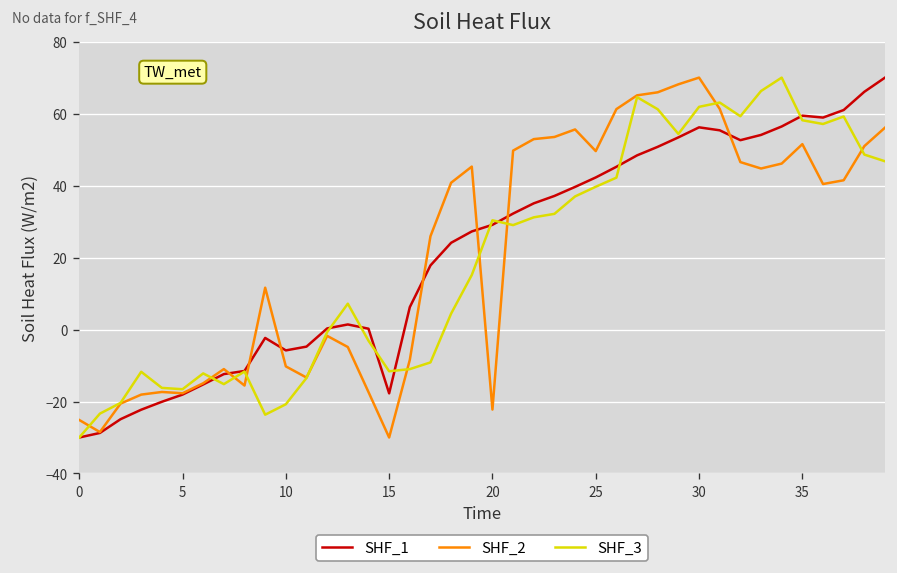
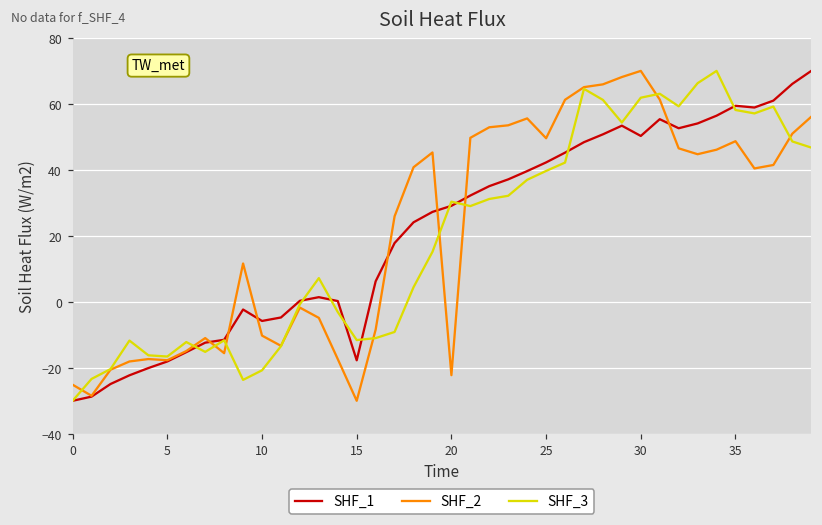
  {
    "SHF_1": {
      "10": -6,
      "15": -18,
      "20": 29,
      "25": 42,
-     "30": 56,
+     "30": 50,
      "35": 59
    },
    "SHF_2": {
      "0": -25,
      "10": -10,
      "15": -30,
      "20": -22,
      "25": 50,
      "30": 70,
-     "35": 52
+     "35": 49
    },
    "SHF_3": {
      "5": -17,
      "10": -21,
      "15": -12,
      "20": 30,
      "25": 40,
      "30": 62,
      "35": 58
    }
  }
